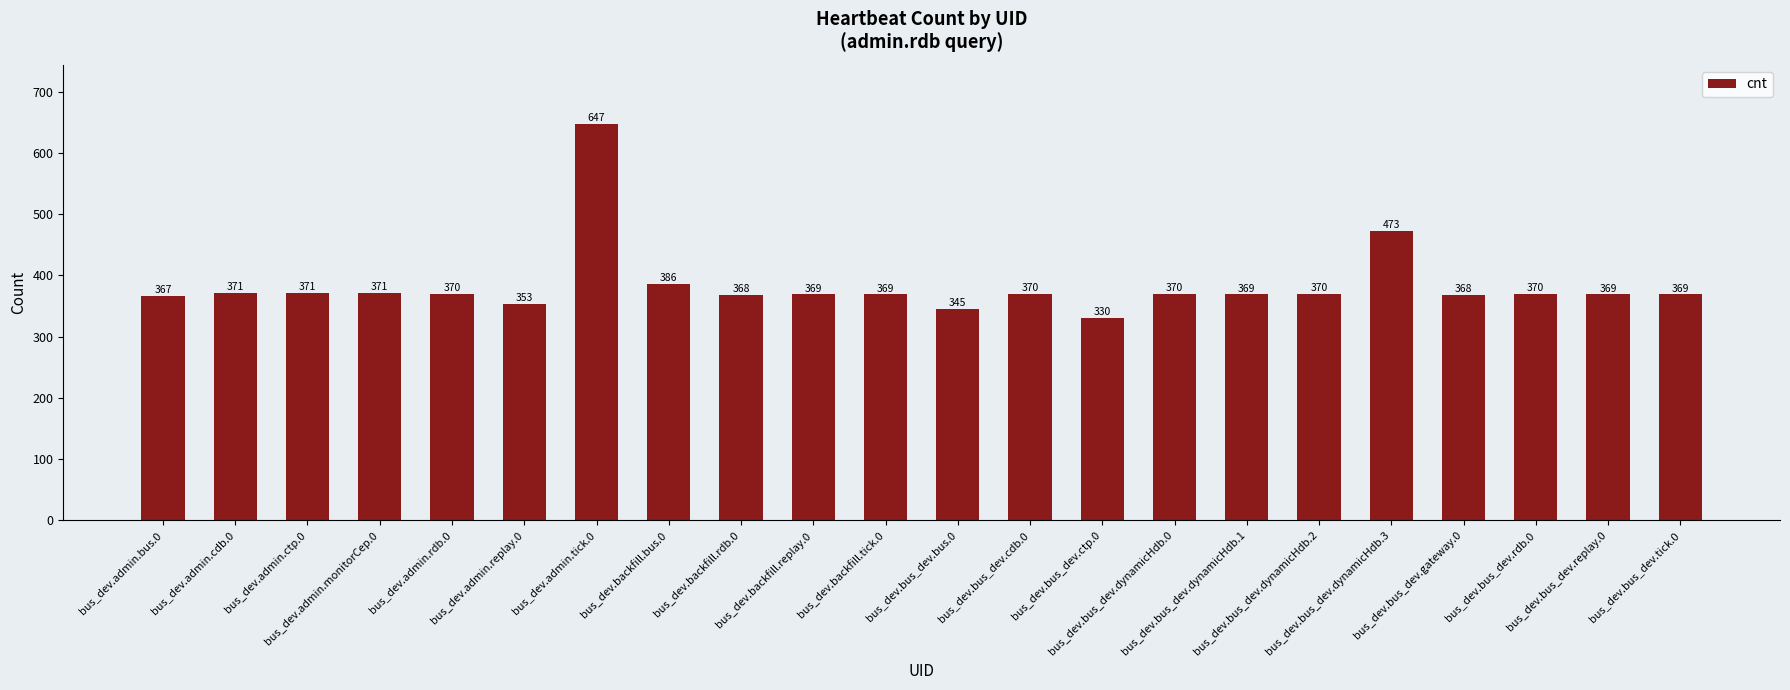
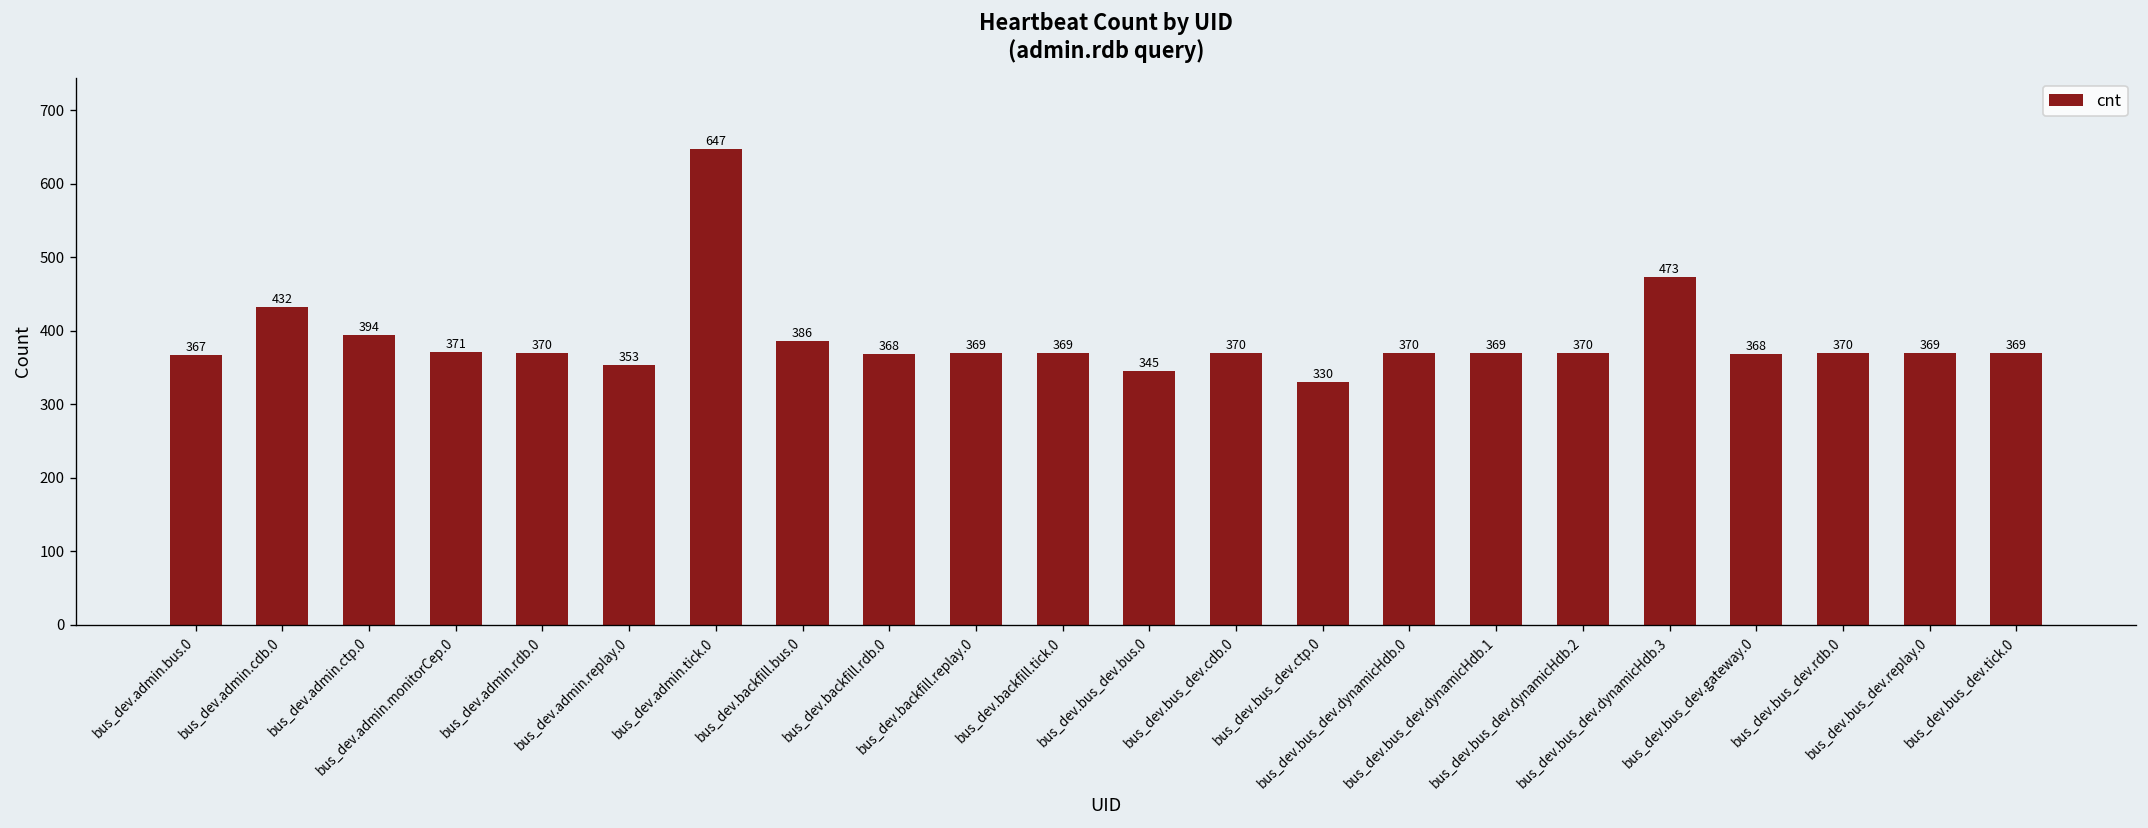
  {
    "bus_dev.admin.bus.0": 367,
-   "bus_dev.admin.cdb.0": 371,
-   "bus_dev.admin.ctp.0": 371,
+   "bus_dev.admin.cdb.0": 432,
+   "bus_dev.admin.ctp.0": 394,
    "bus_dev.admin.monitorCep.0": 371,
    "bus_dev.admin.rdb.0": 370,
    "bus_dev.admin.replay.0": 353,
    "bus_dev.admin.tick.0": 647,
    "bus_dev.backfill.bus.0": 386,
    "bus_dev.backfill.rdb.0": 368,
    "bus_dev.backfill.replay.0": 369,
    "bus_dev.backfill.tick.0": 369,
    "bus_dev.bus_dev.bus.0": 345,
    "bus_dev.bus_dev.cdb.0": 370,
    "bus_dev.bus_dev.ctp.0": 330,
    "bus_dev.bus_dev.dynamicHdb.0": 370,
    "bus_dev.bus_dev.dynamicHdb.1": 369,
    "bus_dev.bus_dev.dynamicHdb.2": 370,
    "bus_dev.bus_dev.dynamicHdb.3": 473,
    "bus_dev.bus_dev.gateway.0": 368,
    "bus_dev.bus_dev.rdb.0": 370,
    "bus_dev.bus_dev.replay.0": 369,
    "bus_dev.bus_dev.tick.0": 369
  }
